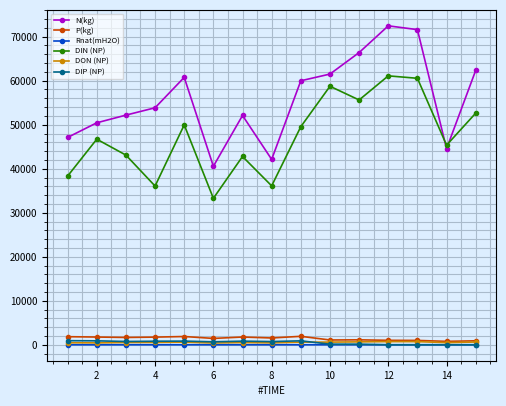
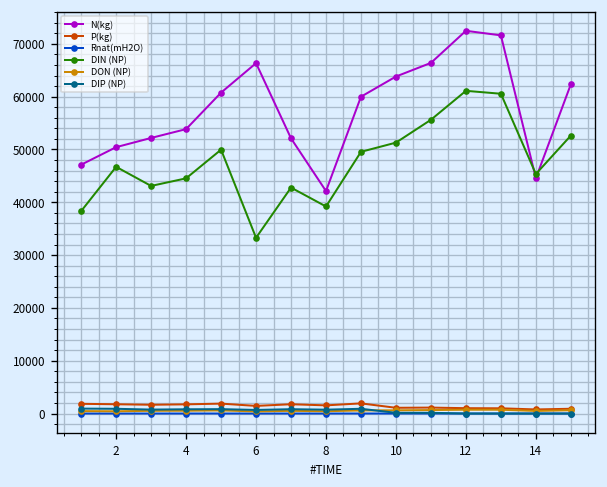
  {
    "N(kg)": {
      "2": 50000,
      "4": 54000,
-     "6": 41000,
+     "6": 66000,
      "8": 42000,
-     "10": 62000,
+     "10": 64000,
      "12": 72000,
      "14": 45000
    },
    "P(kg)": {
      "2": 2000,
      "4": 2000,
      "6": 1000,
      "8": 2000
    },
    "DIN (NP)": {
      "2": 47000,
-     "4": 36000,
+     "4": 45000,
      "6": 33000,
-     "8": 36000,
-     "10": 59000,
+     "8": 39000,
+     "10": 51000,
      "12": 61000,
      "14": 45000
    }
  }
